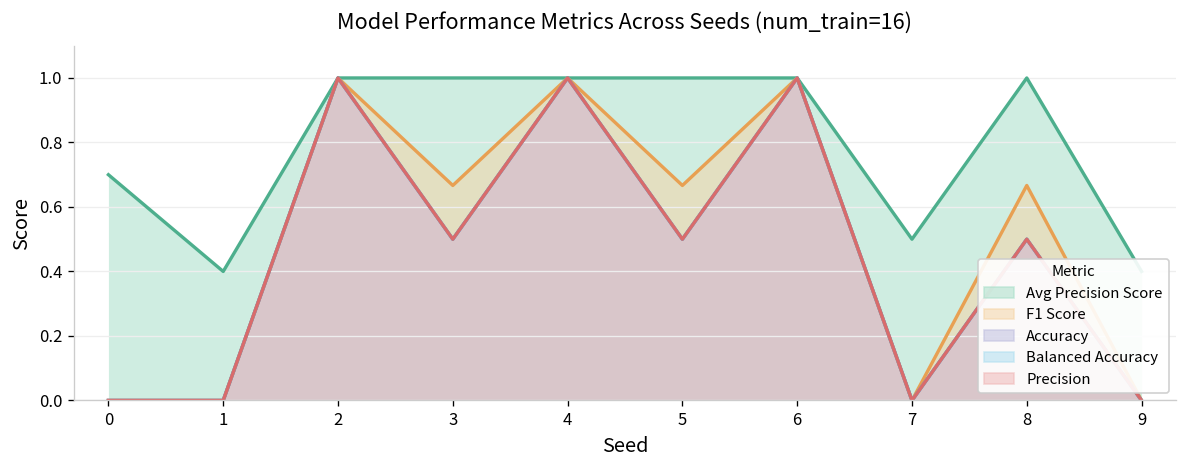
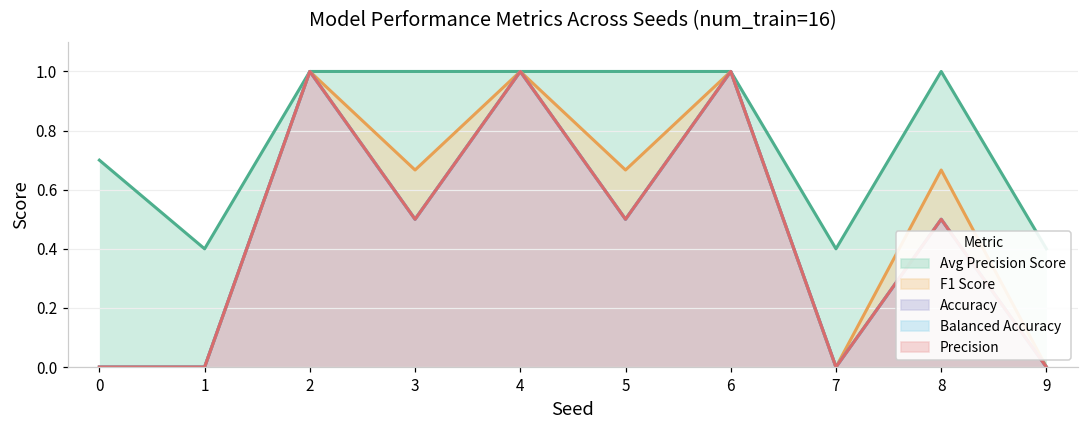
  {
    "Avg Precision Score": {
      "0": 0.7,
      "1": 0.4,
      "3": 1.0,
      "5": 1.0,
-     "7": 0.5,
+     "7": 0.4,
      "8": 1.0
    }
  }
